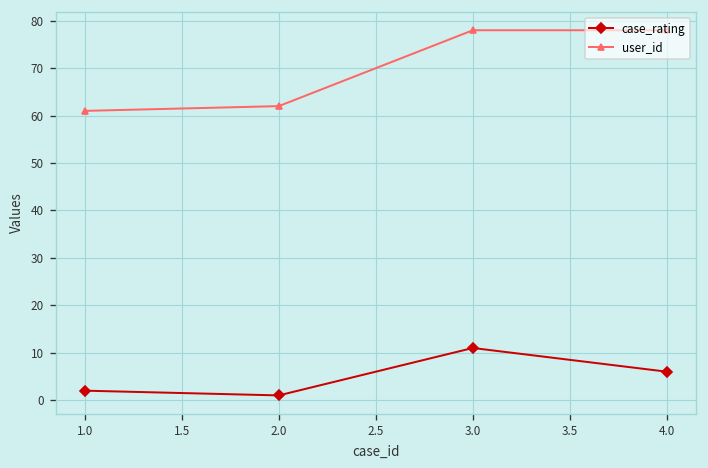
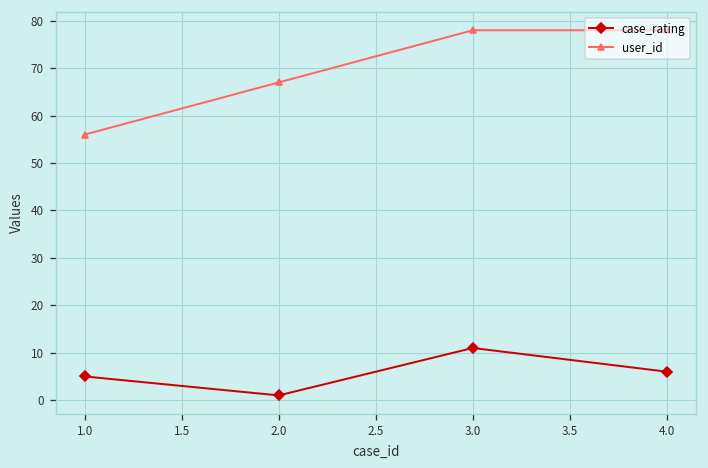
  {
    "case_rating": {
-     "1.0": 2,
+     "1.0": 5,
      "2.0": 1,
      "3.0": 11,
      "4.0": 6
    },
    "user_id": {
-     "1.0": 61,
-     "2.0": 62,
+     "1.0": 56,
+     "2.0": 67,
      "3.0": 78
    }
  }
